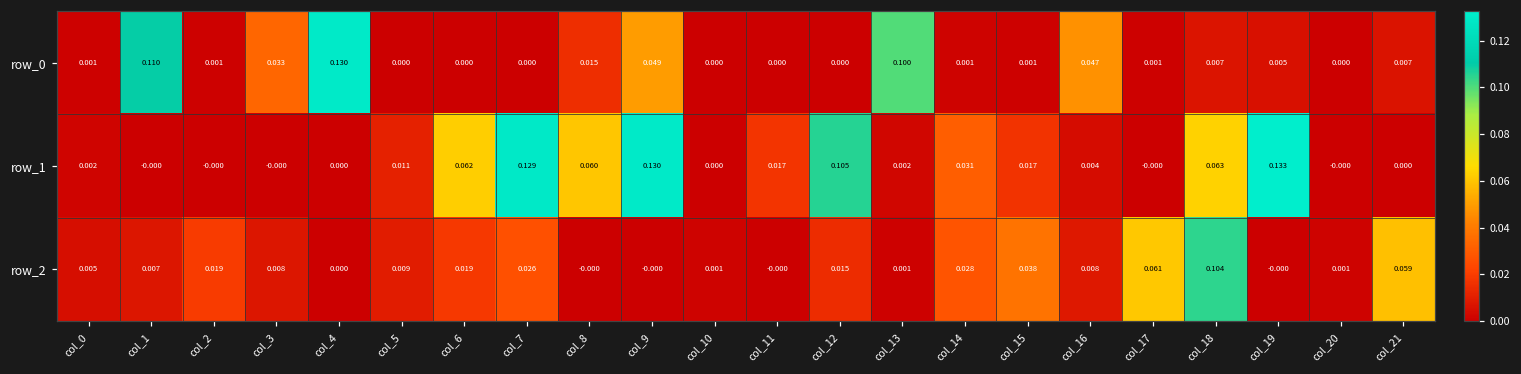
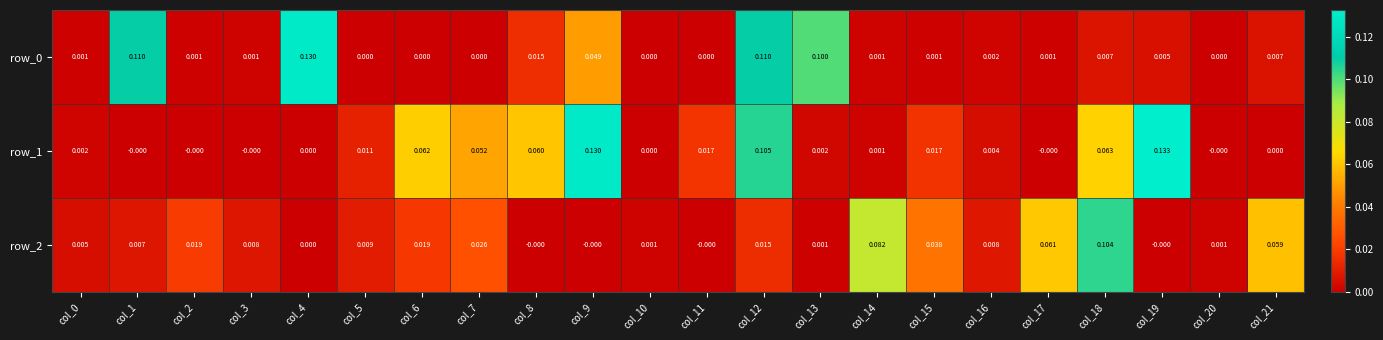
  {
    "row_0": {
      "col_0": 0.001,
      "col_1": 0.110,
      "col_2": 0.001,
-     "col_3": 0.033,
+     "col_3": 0.001,
      "col_4": 0.130,
      "col_5": 0.000,
      "col_6": 0.000,
      "col_7": 0.000,
      "col_8": 0.015,
      "col_9": 0.049,
      "col_10": 0.000,
      "col_11": 0.000,
-     "col_12": 0.000,
+     "col_12": 0.110,
      "col_13": 0.100,
      "col_14": 0.001,
      "col_15": 0.001,
-     "col_16": 0.047,
+     "col_16": 0.002,
      "col_17": 0.001,
      "col_18": 0.007,
      "col_19": 0.005,
      "col_20": 0.000,
      "col_21": 0.007
    },
    "row_1": {
      "col_0": 0.002,
      "col_1": -0.000,
      "col_2": -0.000,
      "col_3": -0.000,
      "col_4": 0.000,
      "col_5": 0.011,
      "col_6": 0.062,
-     "col_7": 0.129,
+     "col_7": 0.052,
      "col_8": 0.060,
      "col_9": 0.130,
      "col_10": 0.000,
      "col_11": 0.017,
      "col_12": 0.105,
      "col_13": 0.002,
-     "col_14": 0.031,
+     "col_14": 0.001,
      "col_15": 0.017,
      "col_16": 0.004,
      "col_17": -0.000,
      "col_18": 0.063,
      "col_19": 0.133,
      "col_20": -0.000,
      "col_21": 0.000
    },
    "row_2": {
      "col_0": 0.005,
      "col_1": 0.007,
      "col_2": 0.019,
      "col_3": 0.008,
      "col_4": 0.000,
      "col_5": 0.009,
      "col_6": 0.019,
      "col_7": 0.026,
      "col_8": -0.000,
      "col_9": -0.000,
      "col_10": 0.001,
      "col_11": -0.000,
      "col_12": 0.015,
      "col_13": 0.001,
-     "col_14": 0.028,
+     "col_14": 0.082,
      "col_15": 0.038,
      "col_16": 0.008,
      "col_17": 0.061,
      "col_18": 0.104,
      "col_19": -0.000,
      "col_20": 0.001,
      "col_21": 0.059
    }
  }
